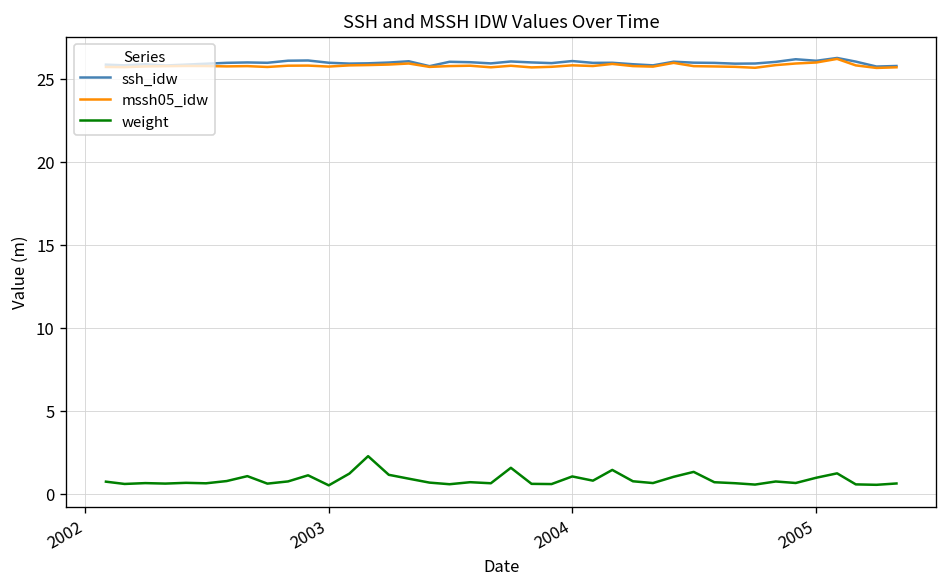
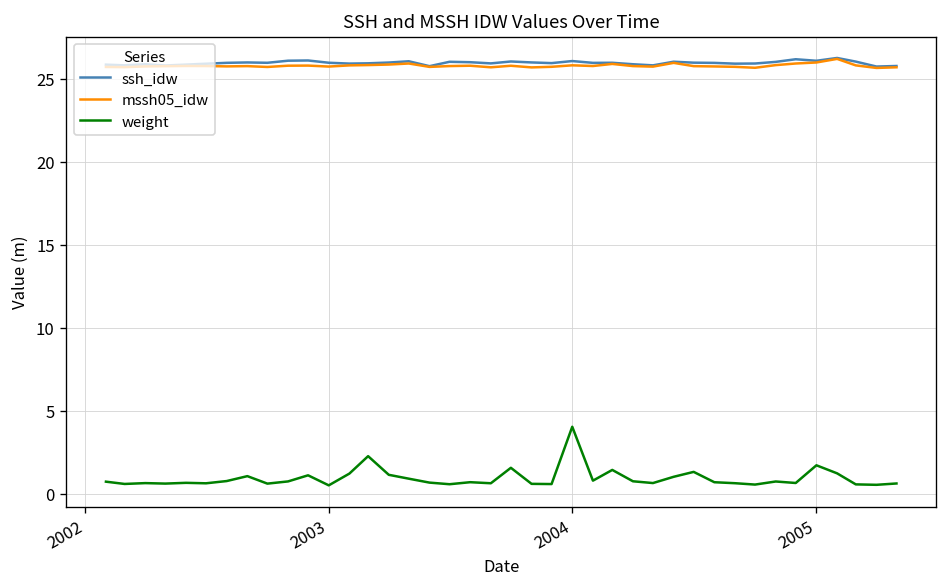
  {
    "ssh_idw": {
      "2003": 26.0,
      "2004": 26.1
    },
    "mssh05_idw": {
      "2003": 25.7,
      "2004": 25.8
    },
    "weight": {
      "2003": 0.5,
-     "2004": 1.0,
-     "2005": 1.0
+     "2004": 4.0,
+     "2005": 1.7
    }
  }
